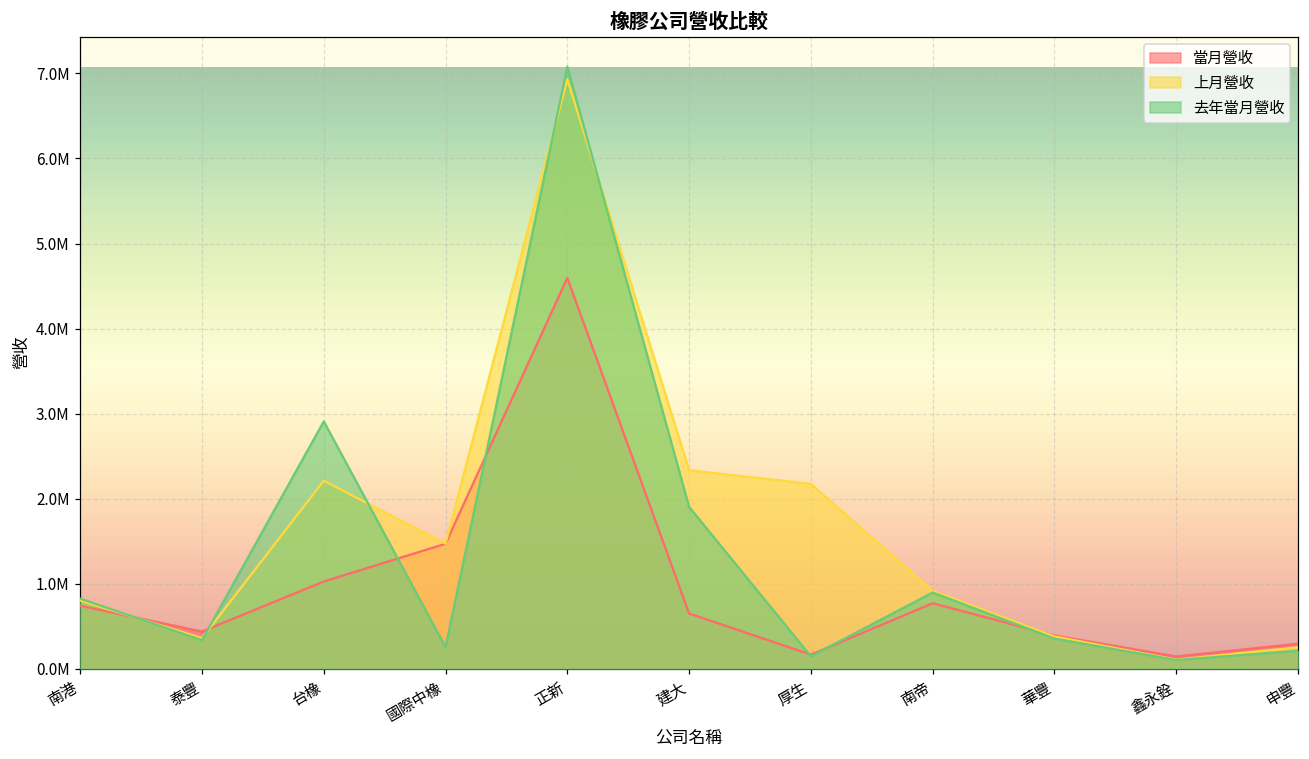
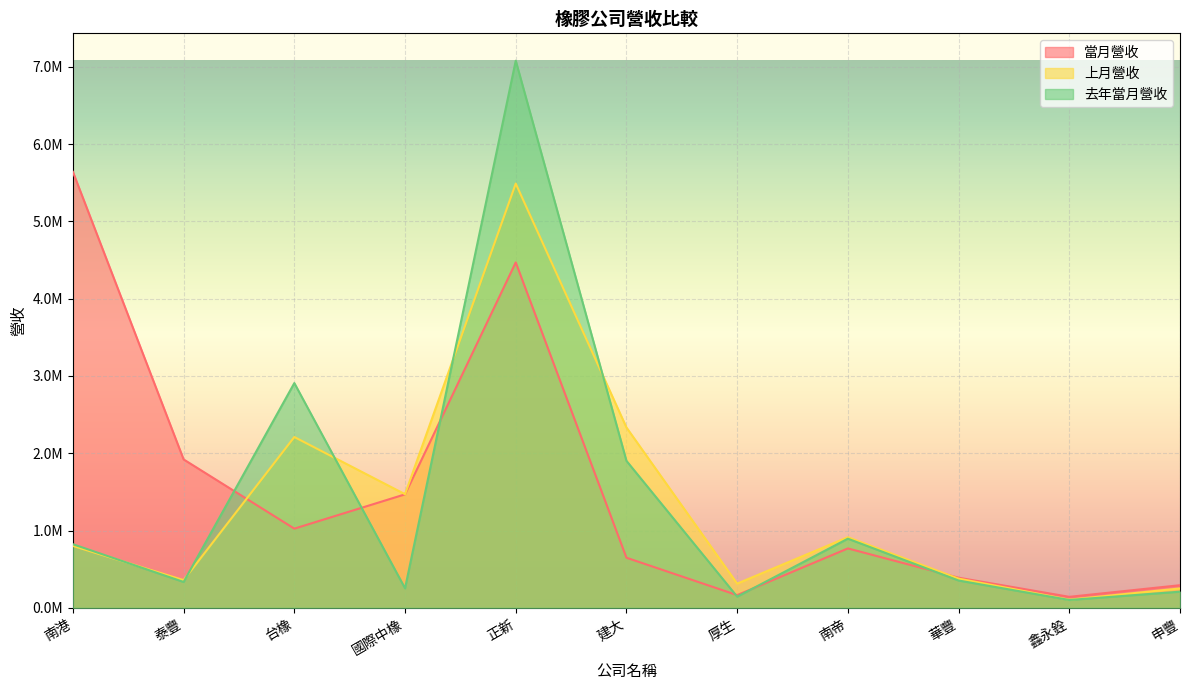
  {
    "當月營收": {
-     "南港": 700000,
-     "泰豐": 400000,
+     "南港": 5600000,
+     "泰豐": 1900000,
      "台橡": 1000000,
-     "正新": 4600000,
+     "正新": 4500000,
      "建大": 600000,
      "南帝": 800000,
      "鑫永銓": 100000,
      "申豐": 300000
    },
    "上月營收": {
      "台橡": 2200000,
-     "正新": 6900000,
+     "正新": 5500000,
      "建大": 2300000,
-     "厚生": 2200000,
+     "厚生": 300000,
      "申豐": 300000
    },
    "去年當月營收": {
      "台橡": 2900000,
      "國際中橡": 300000,
      "正新": 7100000,
      "建大": 1900000,
      "申豐": 200000
    }
  }
